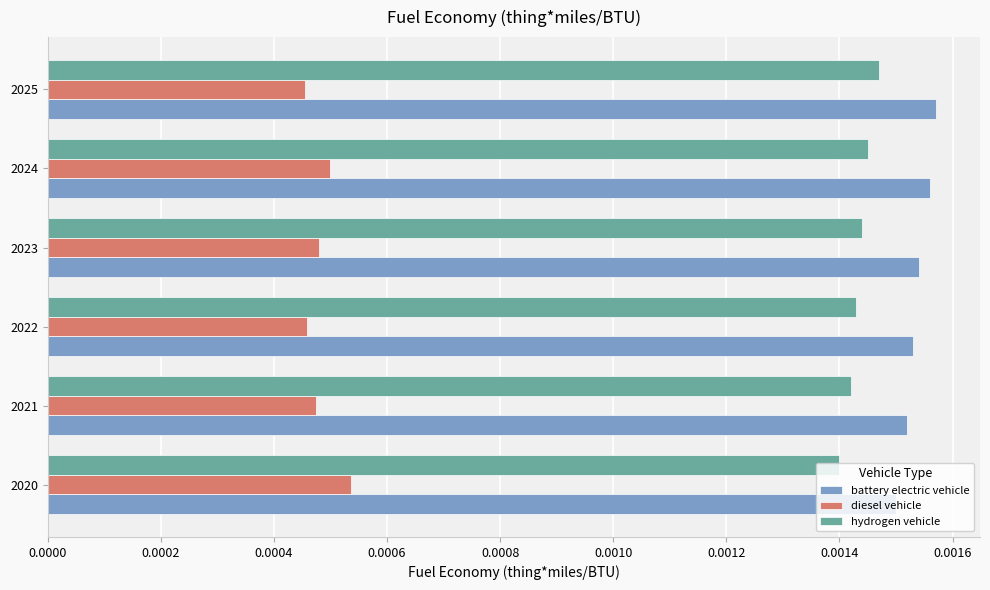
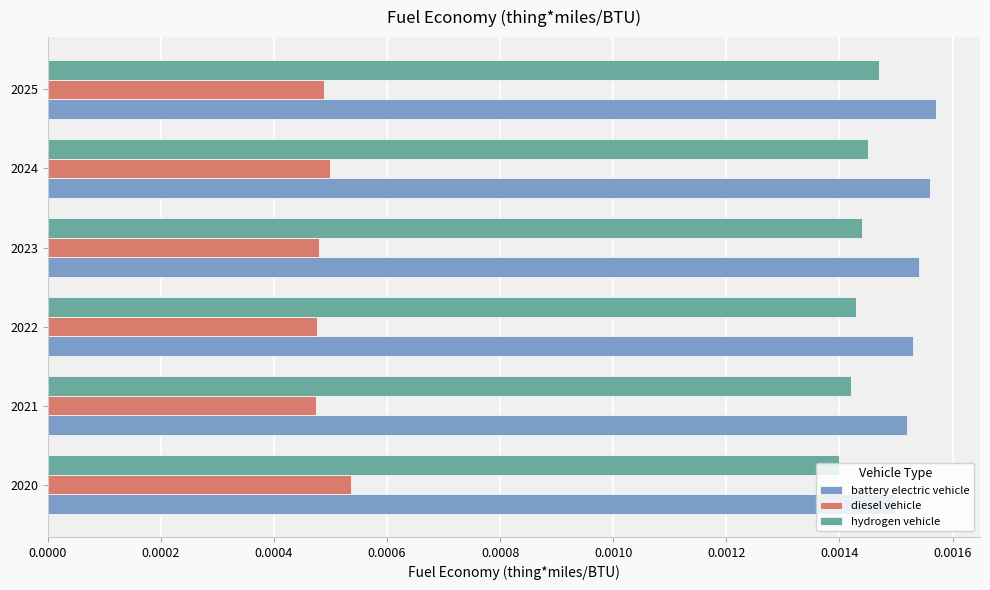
  {
    "diesel vehicle": {
-     "2025": 0.00046,
+     "2025": 0.00049,
      "2024": 0.00050,
      "2023": 0.00048,
-     "2022": 0.00046,
+     "2022": 0.00048,
      "2021": 0.00047,
      "2020": 0.00054
    }
  }
